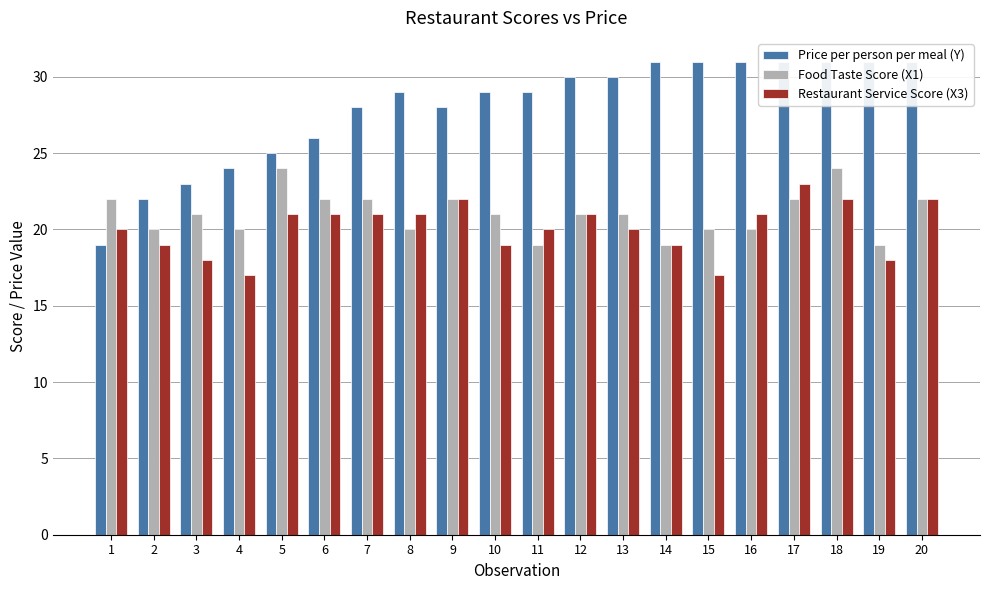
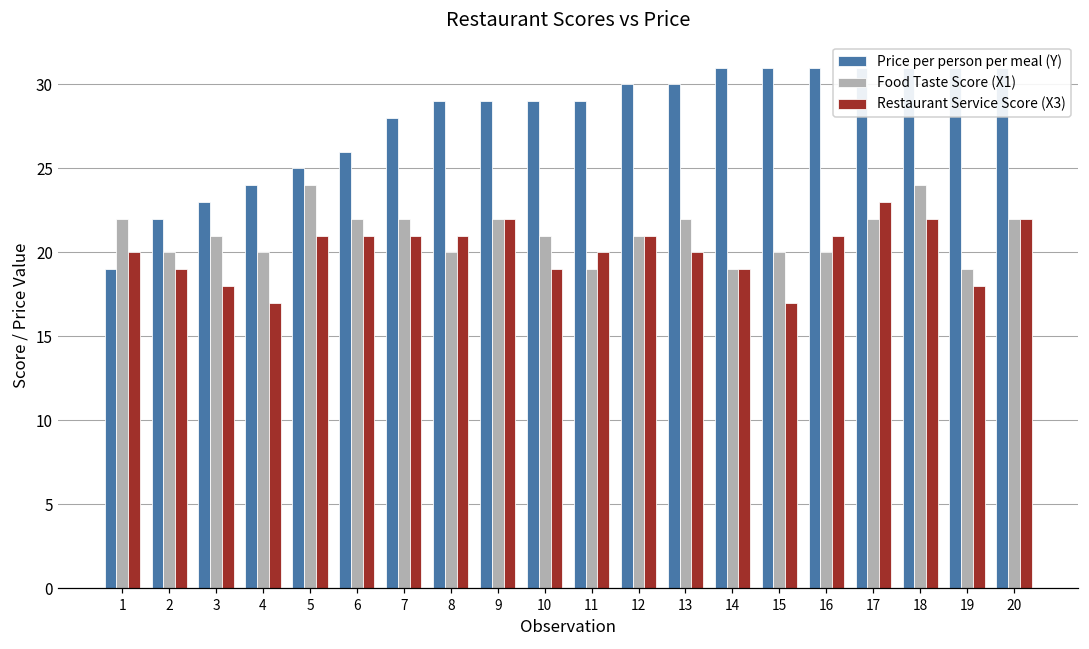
  {
    "Price per person per meal (Y)": {
      "1": 19,
      "2": 22,
      "3": 23,
      "4": 24,
      "5": 25,
      "6": 26,
      "7": 28,
      "8": 29,
-     "9": 28,
+     "9": 29,
      "10": 29,
      "11": 29,
      "12": 30,
      "13": 30,
      "14": 31,
      "15": 31,
      "16": 31
    },
    "Food Taste Score (X1)": {
      "1": 22,
      "2": 20,
      "3": 21,
      "4": 20,
      "5": 24,
      "6": 22,
      "7": 22,
      "8": 20,
      "9": 22,
      "10": 21,
      "11": 19,
      "12": 21,
-     "13": 21,
+     "13": 22,
      "14": 19,
      "15": 20,
      "16": 20,
      "17": 22,
      "18": 24,
      "19": 19,
      "20": 22
    },
    "Restaurant Service Score (X3)": {
      "1": 20,
      "2": 19,
      "3": 18,
      "4": 17,
      "5": 21,
      "6": 21,
      "7": 21,
      "8": 21,
      "9": 22,
      "10": 19,
      "11": 20,
      "12": 21,
      "13": 20,
      "14": 19,
      "15": 17,
      "16": 21,
      "17": 23,
      "18": 22,
      "19": 18,
      "20": 22
    }
  }
